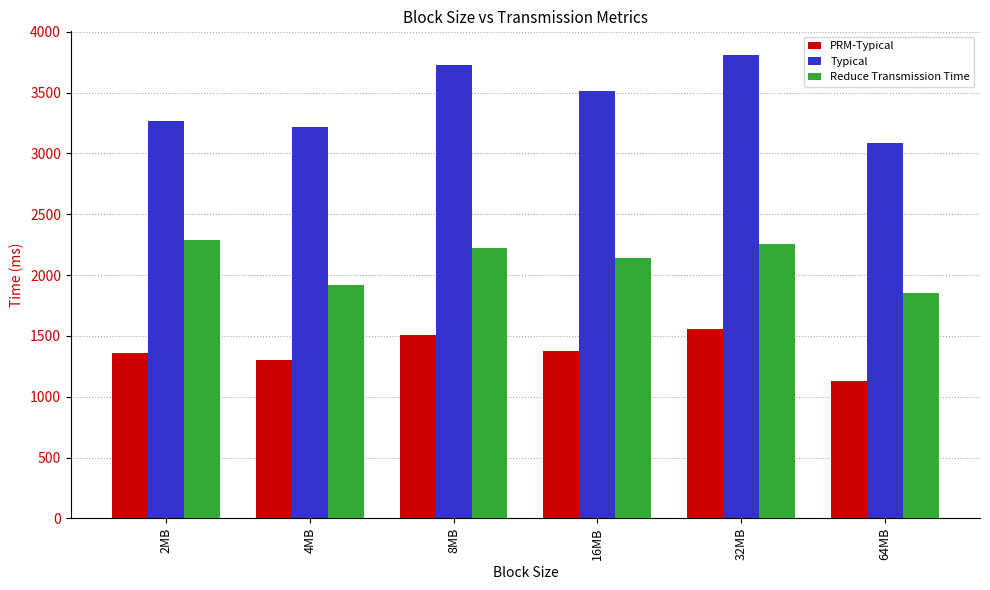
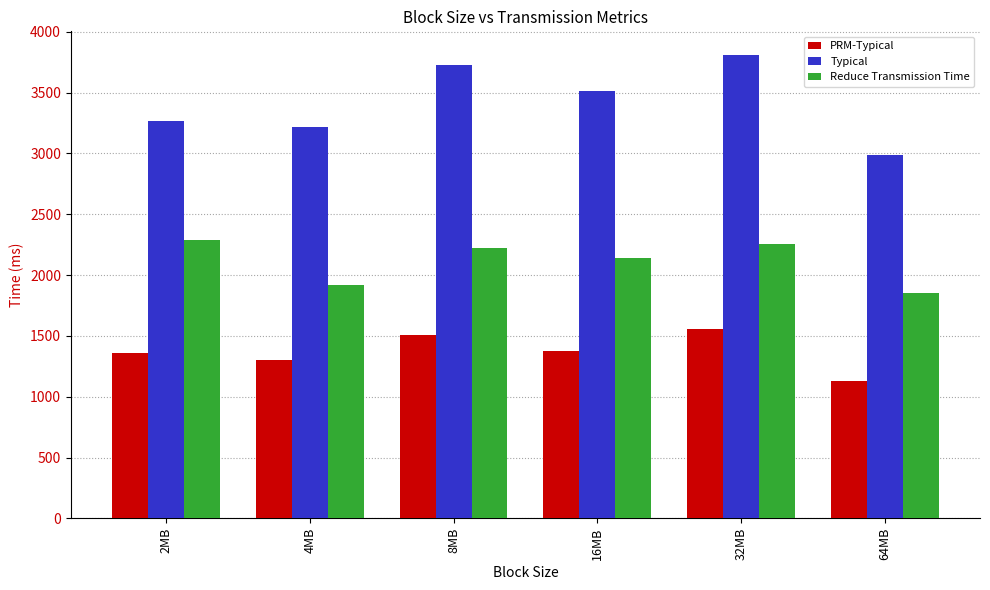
  {
    "PRM-Typical": {
      "2MB": 1360,
      "4MB": 1300,
      "8MB": 1510,
      "16MB": 1370,
      "32MB": 1560,
      "64MB": 1130
    },
    "Typical": {
      "2MB": 3270,
      "4MB": 3220,
      "8MB": 3730,
      "16MB": 3520,
      "32MB": 3810,
-     "64MB": 3080
+     "64MB": 2990
    },
    "Reduce Transmission Time": {
      "2MB": 2290,
      "4MB": 1920,
      "8MB": 2220,
      "16MB": 2140,
      "32MB": 2250,
      "64MB": 1850
    }
  }
